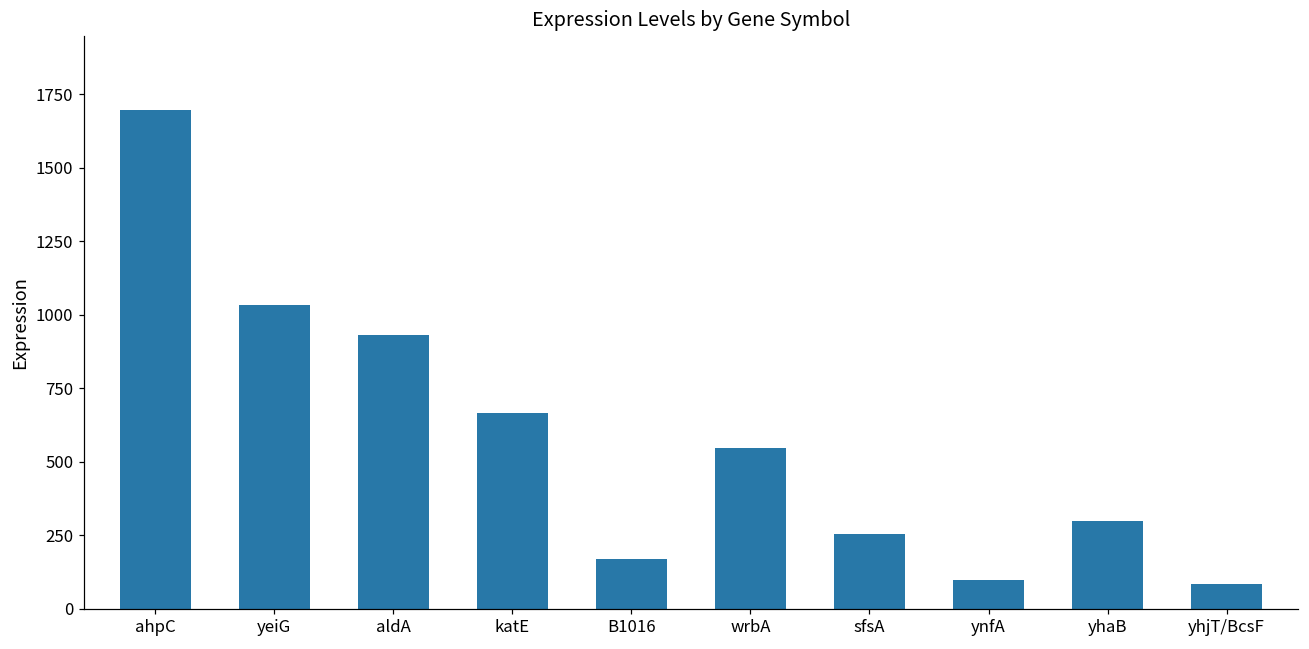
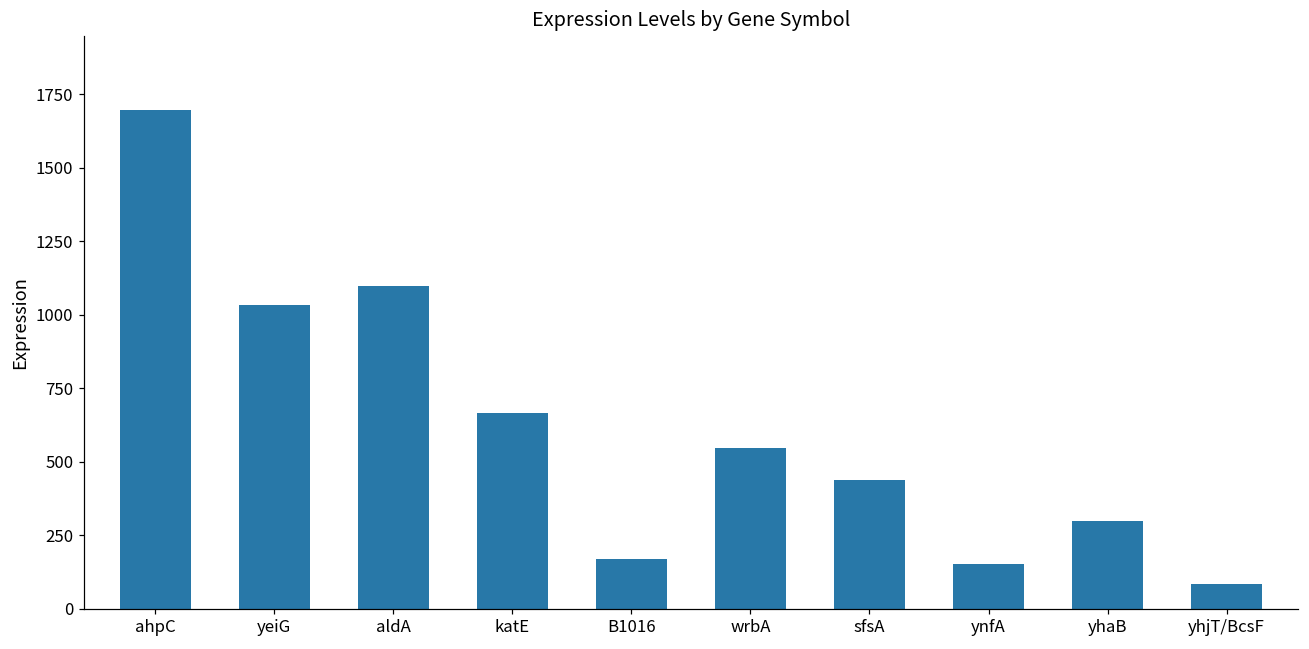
  {
    "ahpC": 1700,
    "yeiG": 1030,
-   "aldA": 930,
+   "aldA": 1100,
    "katE": 670,
    "B1016": 170,
    "wrbA": 550,
-   "sfsA": 250,
-   "ynfA": 100,
+   "sfsA": 440,
+   "ynfA": 150,
    "yhaB": 300,
    "yhjT/BcsF": 80
  }
